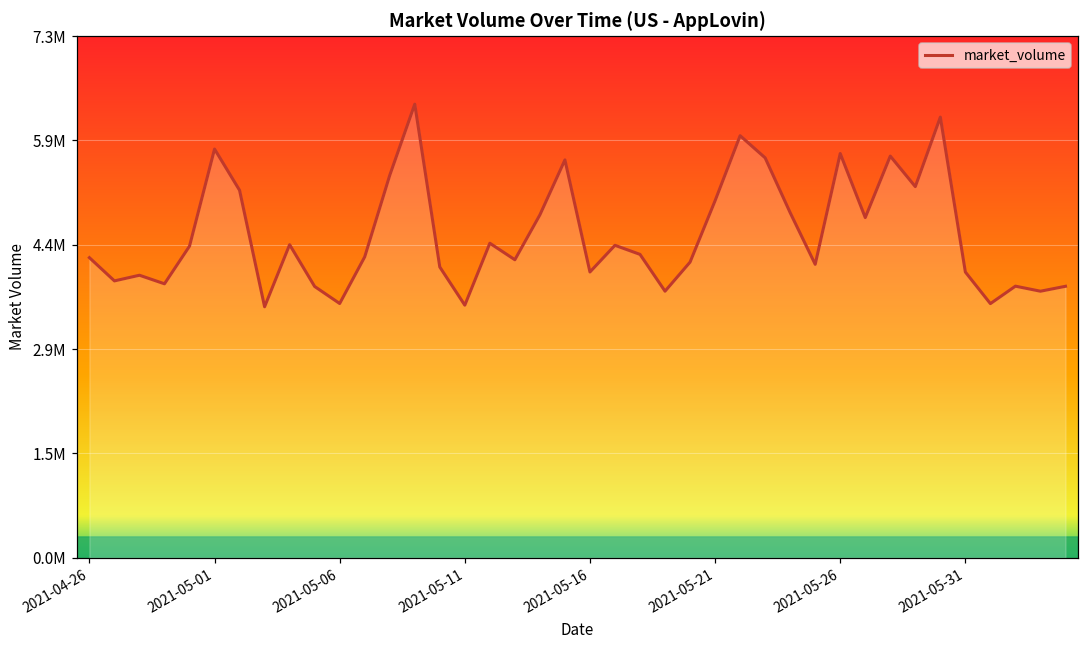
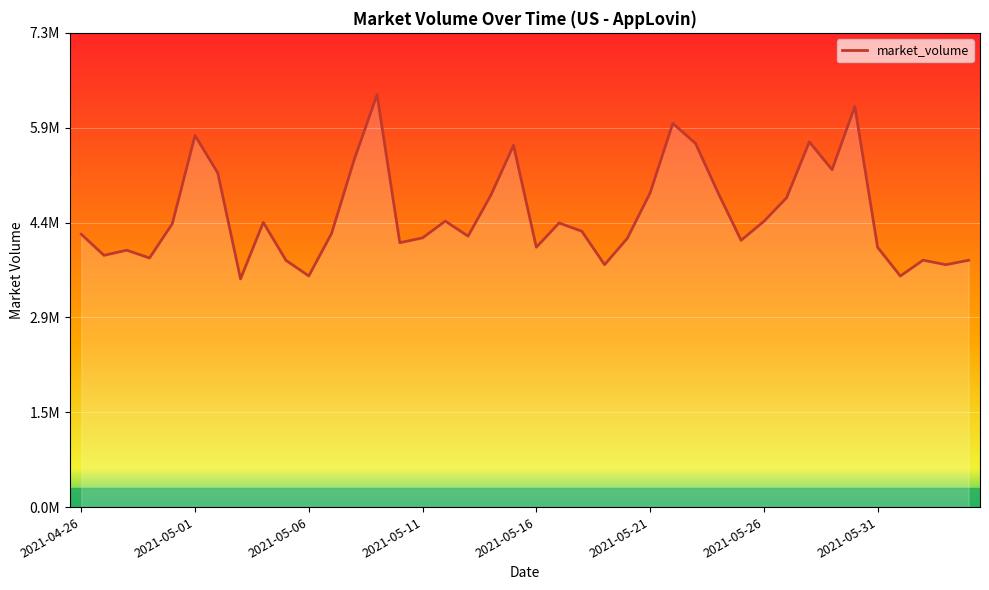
  {
    "2021-04-26": 4200000,
    "2021-05-01": 5700000,
    "2021-05-06": 3600000,
-   "2021-05-11": 3500000,
+   "2021-05-11": 4200000,
    "2021-05-16": 4000000,
-   "2021-05-21": 5000000,
-   "2021-05-26": 5700000,
+   "2021-05-21": 4800000,
+   "2021-05-26": 4400000,
    "2021-05-31": 4000000
  }
